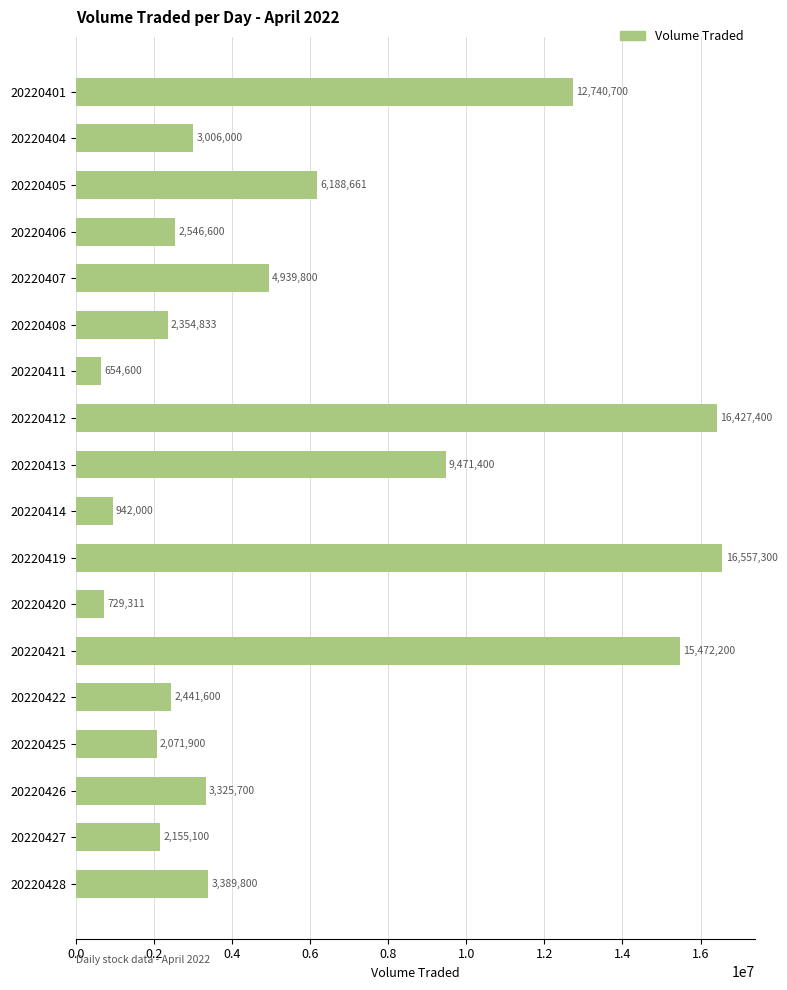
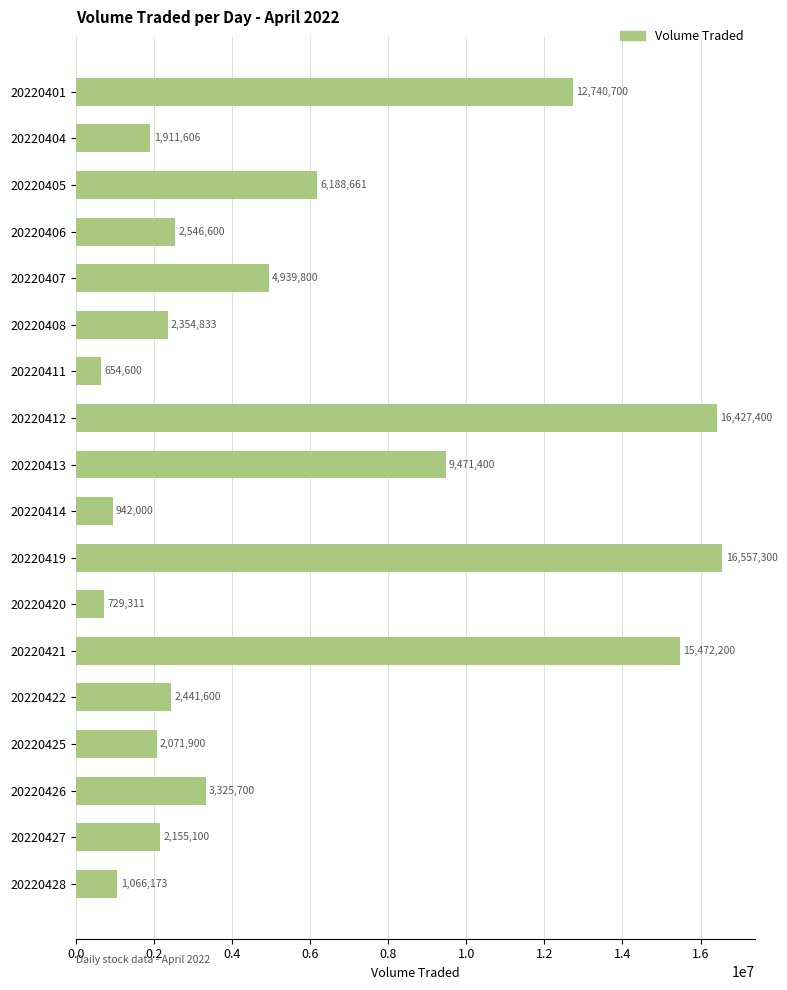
  {
    "20220401": "12,740,700",
-   "20220404": "3,006,000",
+   "20220404": "1,911,606",
    "20220405": "6,188,661",
    "20220406": "2,546,600",
    "20220407": "4,939,800",
    "20220408": "2,354,833",
    "20220411": "654,600",
    "20220412": "16,427,400",
    "20220413": "9,471,400",
    "20220414": "942,000",
    "20220419": "16,557,300",
    "20220420": "729,311",
    "20220421": "15,472,200",
    "20220422": "2,441,600",
    "20220425": "2,071,900",
    "20220426": "3,325,700",
    "20220427": "2,155,100",
-   "20220428": "3,389,800"
+   "20220428": "1,066,173"
  }
